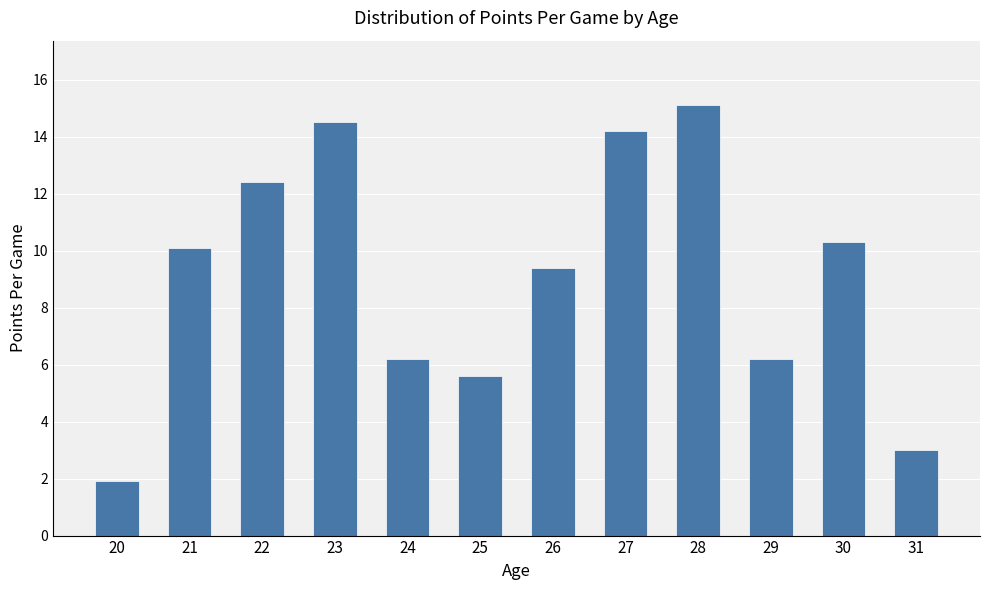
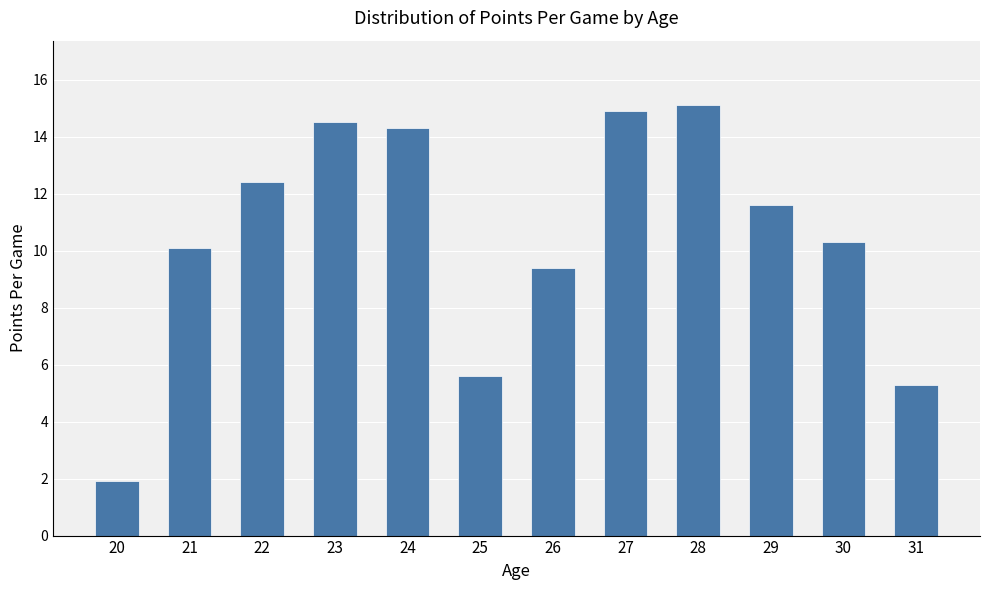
  {
    "20": 1.9,
    "21": 10.1,
    "22": 12.4,
    "23": 14.5,
-   "24": 6.2,
+   "24": 14.3,
    "25": 5.6,
    "26": 9.4,
-   "27": 14.2,
+   "27": 14.9,
    "28": 15.1,
-   "29": 6.2,
+   "29": 11.6,
    "30": 10.3,
-   "31": 3.0
+   "31": 5.3
  }
